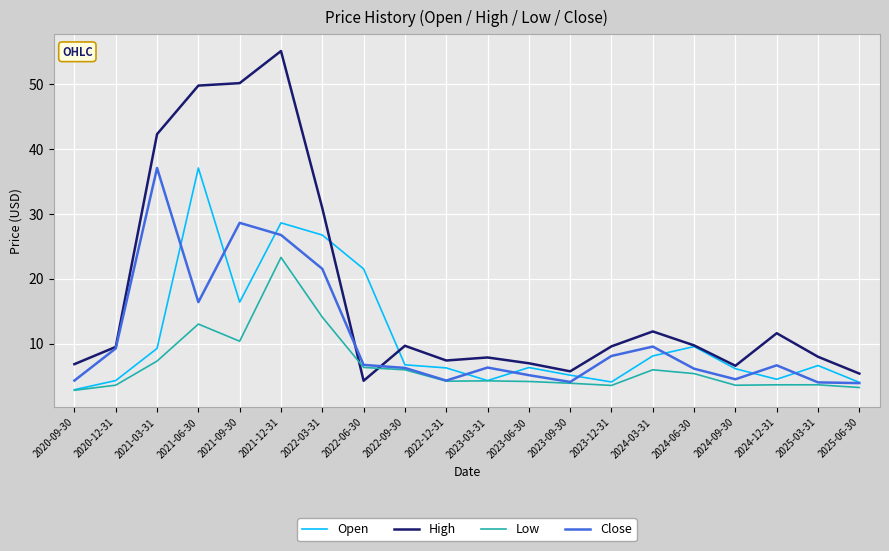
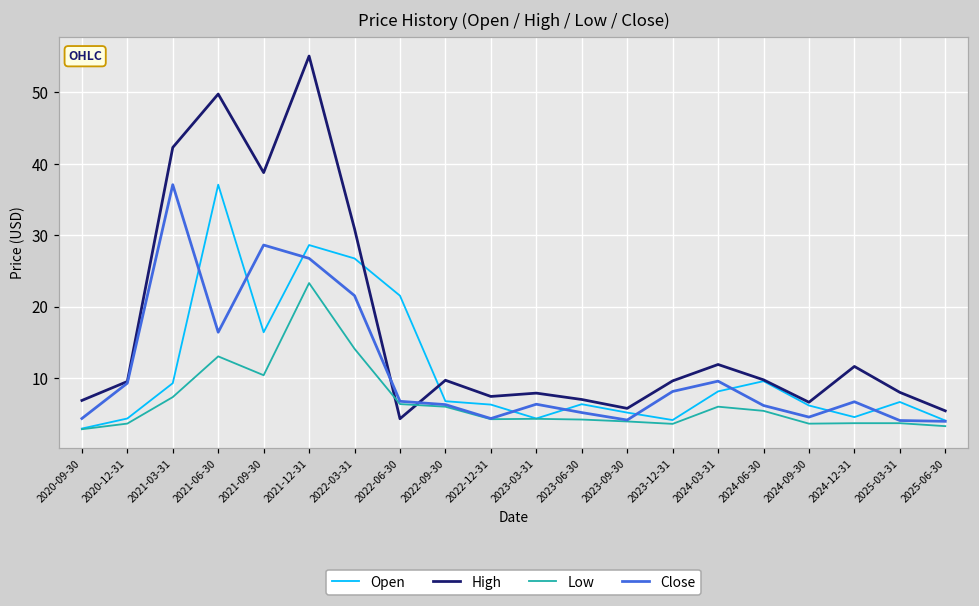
  {
    "Open": {
      "2020-12-31": 4,
      "2021-03-31": 9,
      "2021-06-30": 37,
      "2021-09-30": 16,
      "2021-12-31": 29,
      "2022-03-31": 27,
      "2022-06-30": 22,
      "2022-09-30": 7,
      "2022-12-31": 6,
      "2023-06-30": 6,
      "2023-09-30": 5,
      "2023-12-31": 4,
      "2024-03-31": 8,
      "2024-09-30": 6,
      "2024-12-31": 5,
      "2025-03-31": 7
    },
    "High": {
      "2020-09-30": 7,
      "2021-03-31": 42,
      "2021-06-30": 50,
-     "2021-09-30": 50,
+     "2021-09-30": 39,
      "2021-12-31": 55,
      "2022-03-31": 31,
      "2022-06-30": 4,
      "2022-09-30": 10,
      "2022-12-31": 7,
      "2023-03-31": 8,
      "2023-06-30": 7,
      "2023-09-30": 6,
      "2023-12-31": 10,
      "2024-03-31": 12,
      "2024-09-30": 7,
      "2024-12-31": 12,
      "2025-03-31": 8,
      "2025-06-30": 5
    },
    "Low": {
      "2020-12-31": 4,
      "2021-03-31": 7,
      "2021-06-30": 13,
      "2021-09-30": 10,
      "2021-12-31": 23,
      "2022-03-31": 14,
      "2022-06-30": 6,
      "2023-06-30": 4,
      "2023-12-31": 4,
      "2024-03-31": 6,
      "2024-06-30": 5,
      "2024-09-30": 4,
      "2024-12-31": 4,
      "2025-06-30": 3
    },
    "Close": {
      "2020-09-30": 4,
      "2021-03-31": 37,
      "2021-06-30": 16,
      "2021-09-30": 29,
      "2021-12-31": 27,
      "2022-03-31": 22,
      "2022-06-30": 7,
      "2023-03-31": 6,
      "2023-06-30": 5,
      "2023-12-31": 8,
      "2024-03-31": 10,
      "2024-06-30": 6,
      "2024-09-30": 5,
      "2024-12-31": 7
    }
  }
